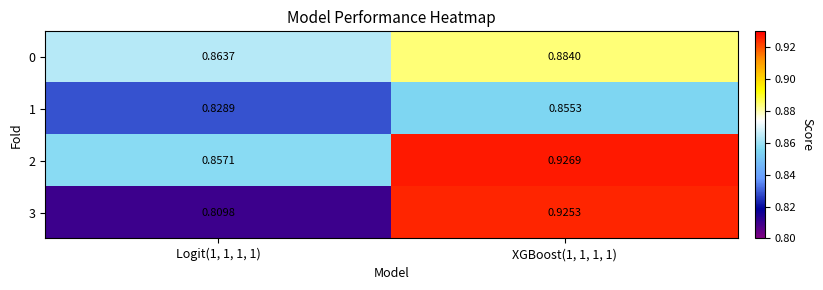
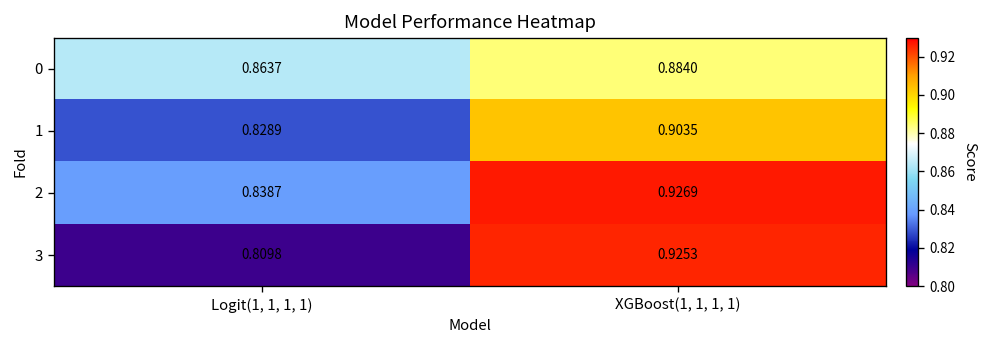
  {
    "0": {
      "Logit(1, 1, 1, 1)": 0.8637,
      "XGBoost(1, 1, 1, 1)": 0.8840
    },
    "1": {
      "Logit(1, 1, 1, 1)": 0.8289,
-     "XGBoost(1, 1, 1, 1)": 0.8553
+     "XGBoost(1, 1, 1, 1)": 0.9035
    },
    "2": {
-     "Logit(1, 1, 1, 1)": 0.8571,
+     "Logit(1, 1, 1, 1)": 0.8387,
      "XGBoost(1, 1, 1, 1)": 0.9269
    },
    "3": {
      "Logit(1, 1, 1, 1)": 0.8098,
      "XGBoost(1, 1, 1, 1)": 0.9253
    }
  }
